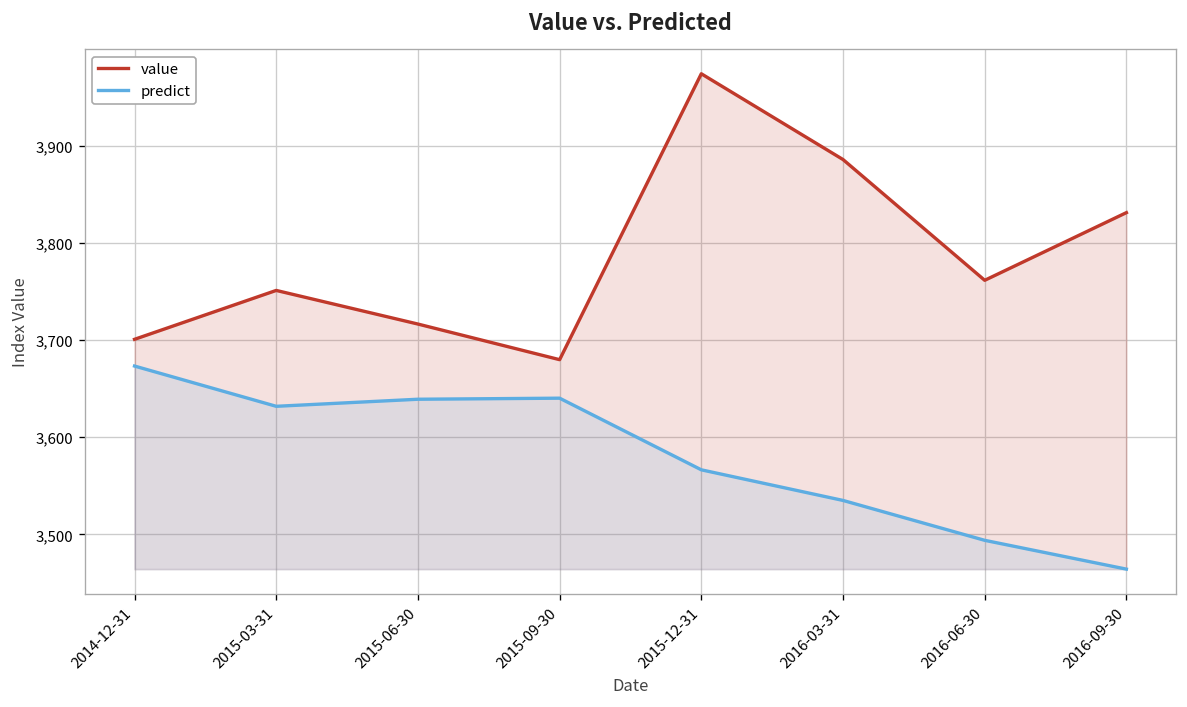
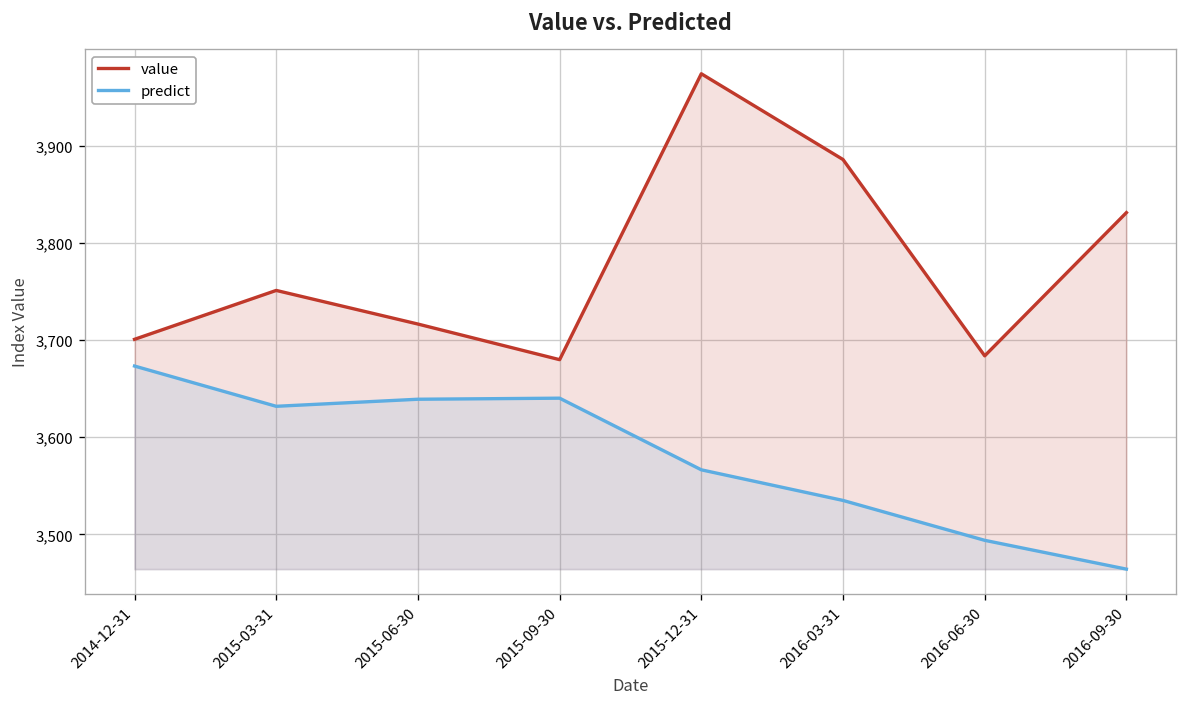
  {
    "value": {
      "2014-12-31": "3,700",
      "2015-03-31": "3,750",
      "2015-06-30": "3,720",
      "2015-09-30": "3,680",
      "2015-12-31": "3,970",
      "2016-03-31": "3,890",
-     "2016-06-30": "3,760",
+     "2016-06-30": "3,680",
      "2016-09-30": "3,830"
    },
    "predict": {
      "2014-12-31": "3,670",
      "2015-03-31": "3,630",
      "2015-06-30": "3,640",
      "2015-09-30": "3,640",
      "2015-12-31": "3,570",
      "2016-03-31": "3,540",
      "2016-06-30": "3,490",
      "2016-09-30": "3,460"
    }
  }
